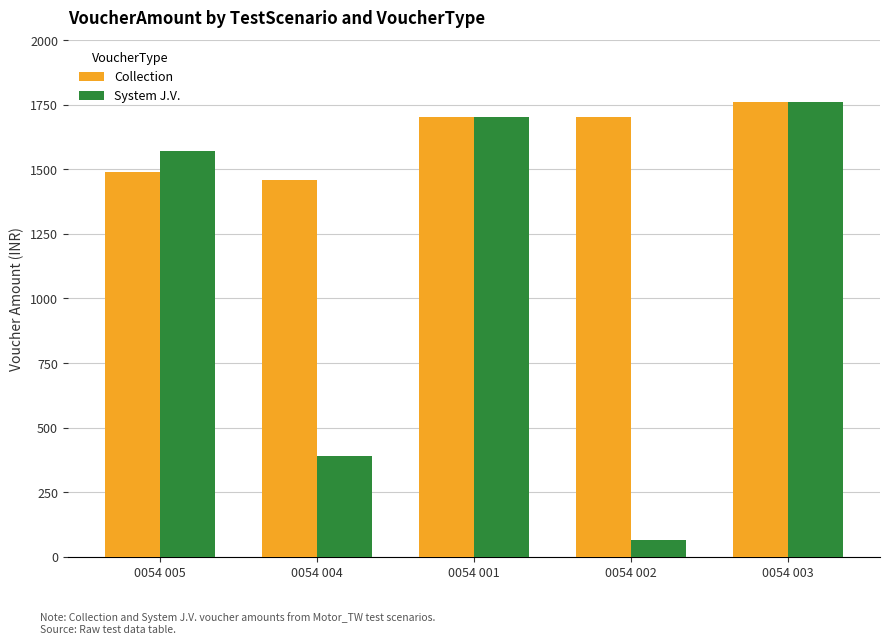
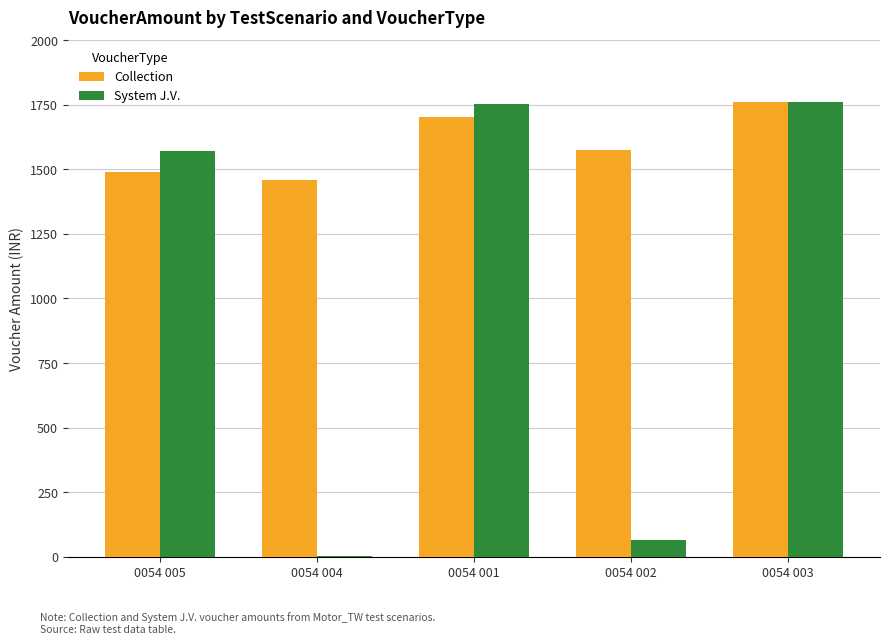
  {
    "Collection": {
      "0054 005": 1490,
      "0054 004": 1460,
      "0054 001": 1700,
-     "0054 002": 1700,
+     "0054 002": 1570,
      "0054 003": 1760
    },
    "System J.V.": {
      "0054 005": 1570,
-     "0054 004": 390,
-     "0054 001": 1700,
+     "0054 004": 0,
+     "0054 001": 1750,
      "0054 002": 70,
      "0054 003": 1760
    }
  }
